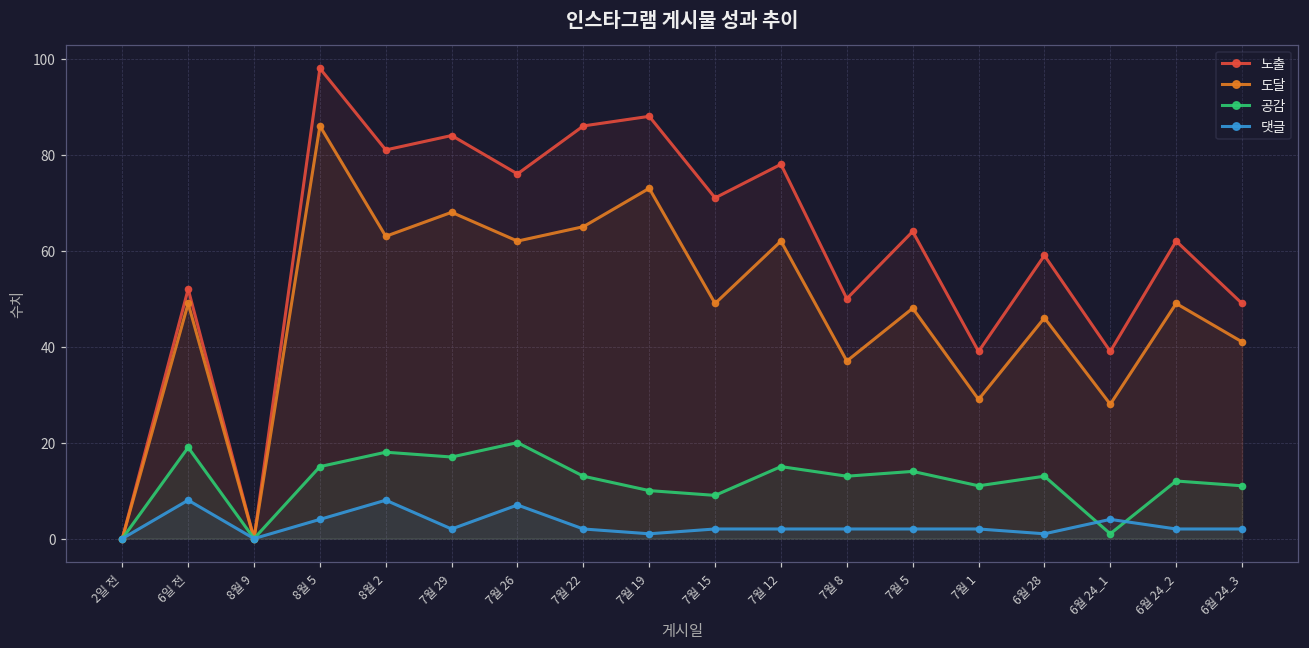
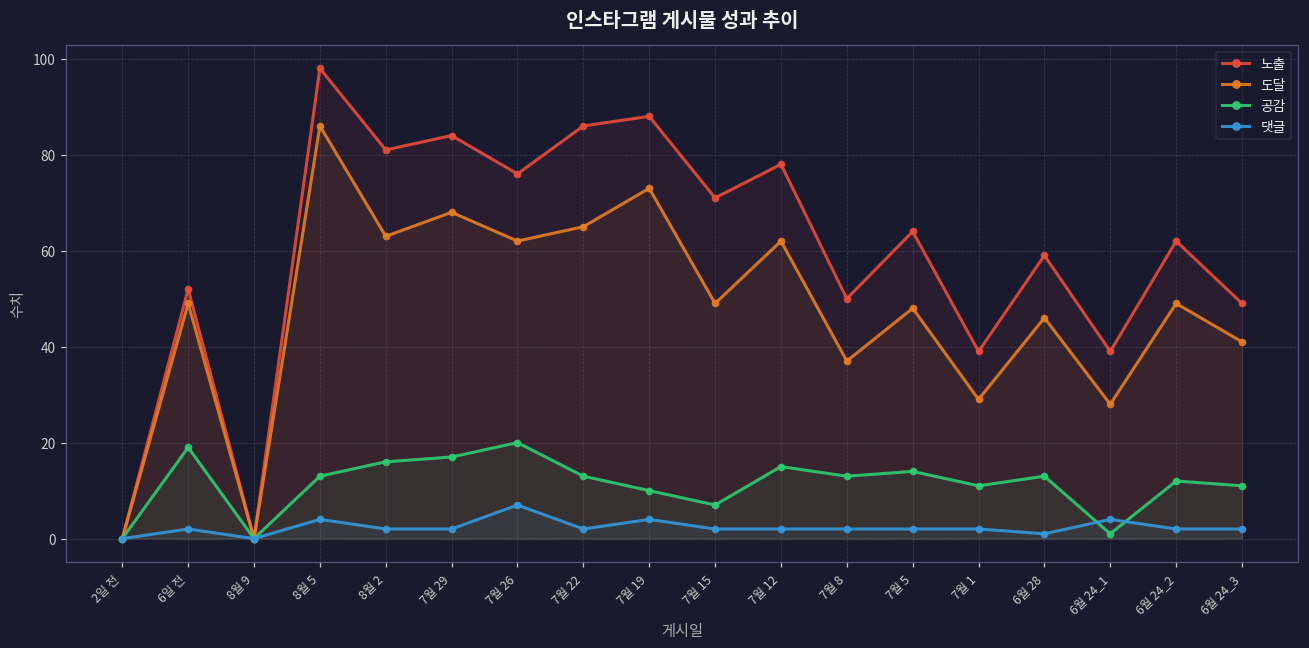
  {
    "공감": {
      "6일 전": 19,
-     "8월 5": 15,
-     "8월 2": 18,
+     "8월 5": 13,
+     "8월 2": 16,
      "7월 29": 17,
      "7월 26": 20,
      "7월 22": 13,
      "7월 19": 10,
-     "7월 15": 9,
+     "7월 15": 7,
      "7월 12": 15,
      "7월 8": 13,
      "7월 5": 14,
      "7월 1": 11,
      "6월 28": 13,
      "6월 24_1": 1,
      "6월 24_2": 12,
      "6월 24_3": 11
    },
    "댓글": {
-     "6일 전": 8,
+     "6일 전": 2,
      "8월 5": 4,
-     "8월 2": 8,
+     "8월 2": 2,
      "7월 29": 2,
      "7월 26": 7,
      "7월 22": 2,
-     "7월 19": 1,
+     "7월 19": 4,
      "7월 15": 2,
      "7월 12": 2,
      "7월 8": 2,
      "7월 5": 2,
      "7월 1": 2,
      "6월 28": 1,
      "6월 24_1": 4,
      "6월 24_2": 2,
      "6월 24_3": 2
    }
  }
